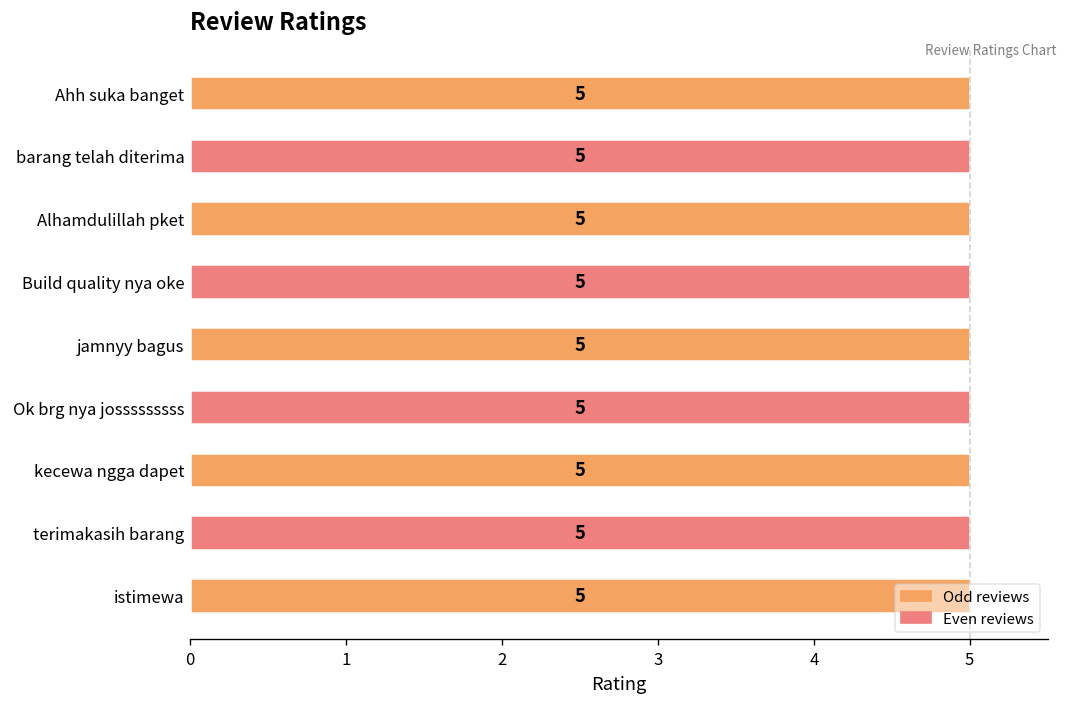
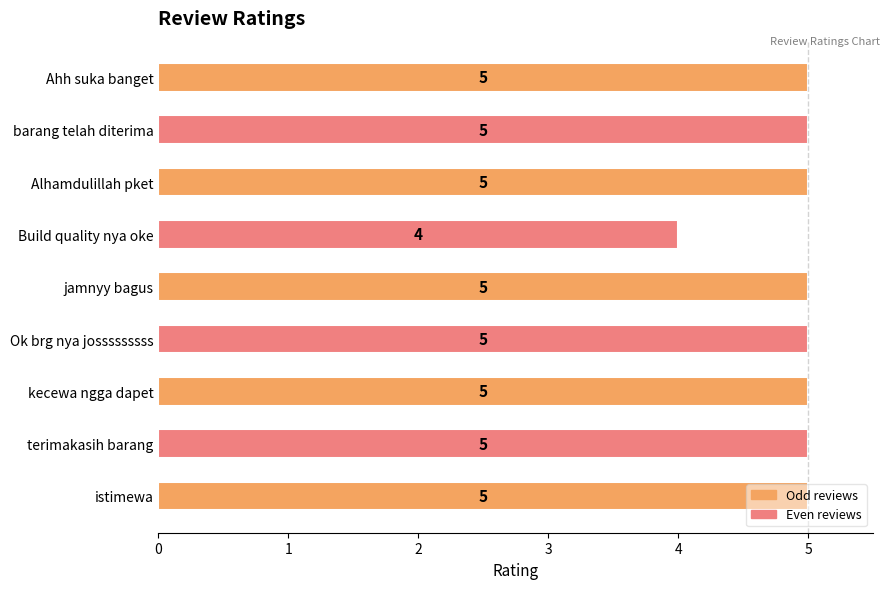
  {
    "Ahh suka banget": 5,
    "barang telah diterima": 5,
    "Alhamdulillah pket": 5,
-   "Build quality nya oke": 5,
+   "Build quality nya oke": 4,
    "jamnyy bagus": 5,
    "Ok brg nya josssssssss": 5,
    "kecewa ngga dapet": 5,
    "terimakasih barang": 5
  }
